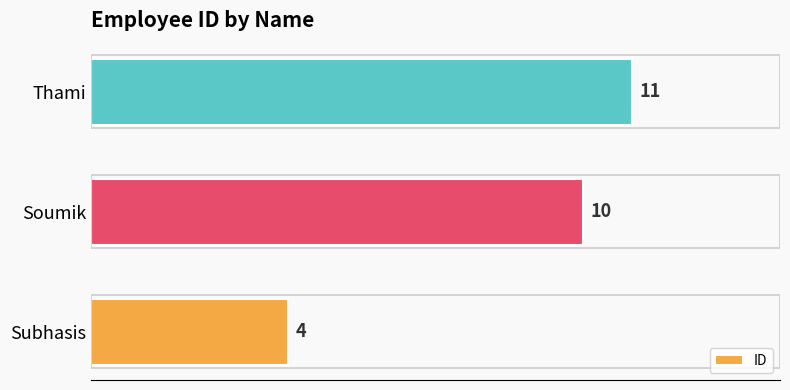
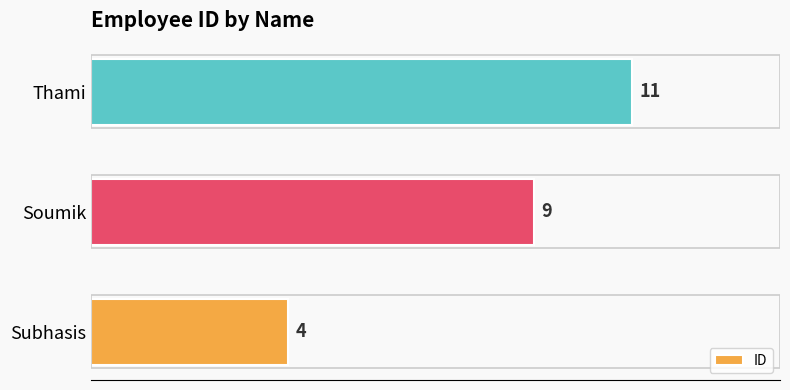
  {
    "Thami": 11,
-   "Soumik": 10,
+   "Soumik": 9,
    "Subhasis": 4
  }
